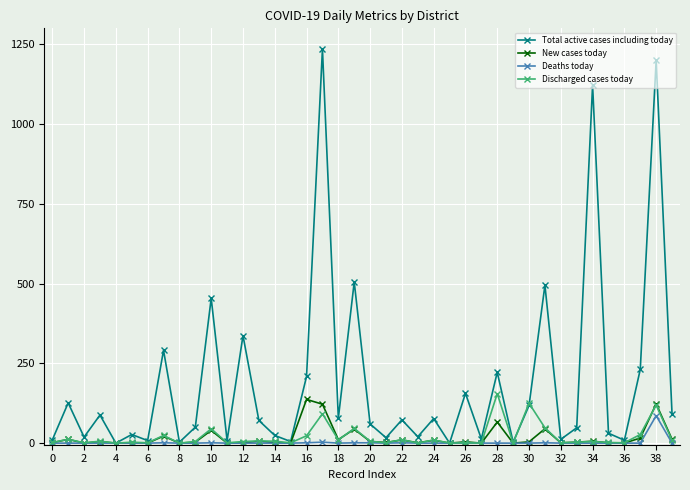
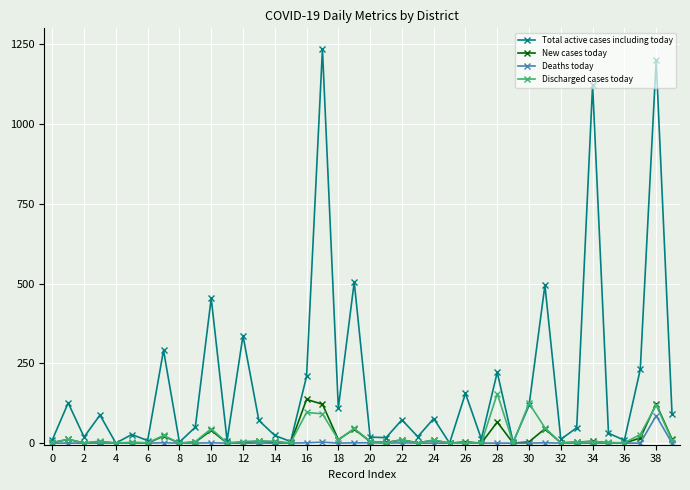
  {
    "Total active cases including today": {
      "0": 10,
      "2": 20,
      "10": 450,
      "12": 340,
      "14": 20,
      "16": 210,
-     "18": 80,
-     "20": 60,
+     "18": 110,
+     "20": 20,
      "22": 70,
      "24": 80,
      "26": 160,
      "28": 220,
      "32": 10
    },
    "New cases today": {
      "16": 140,
      "28": 70
    },
    "Deaths today": {
      "10": 0,
      "16": 0,
      "18": 0,
      "22": 0,
      "24": 0,
      "28": 0,
      "38": 90
    },
    "Discharged cases today": {
-     "16": 20,
+     "16": 100,
      "28": 160
    }
  }
